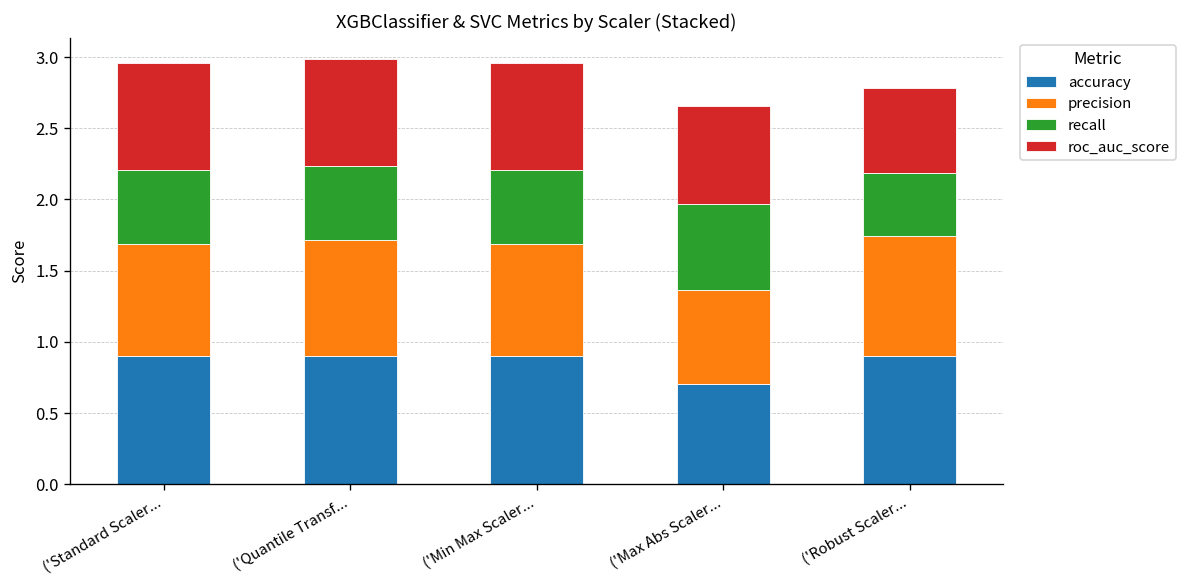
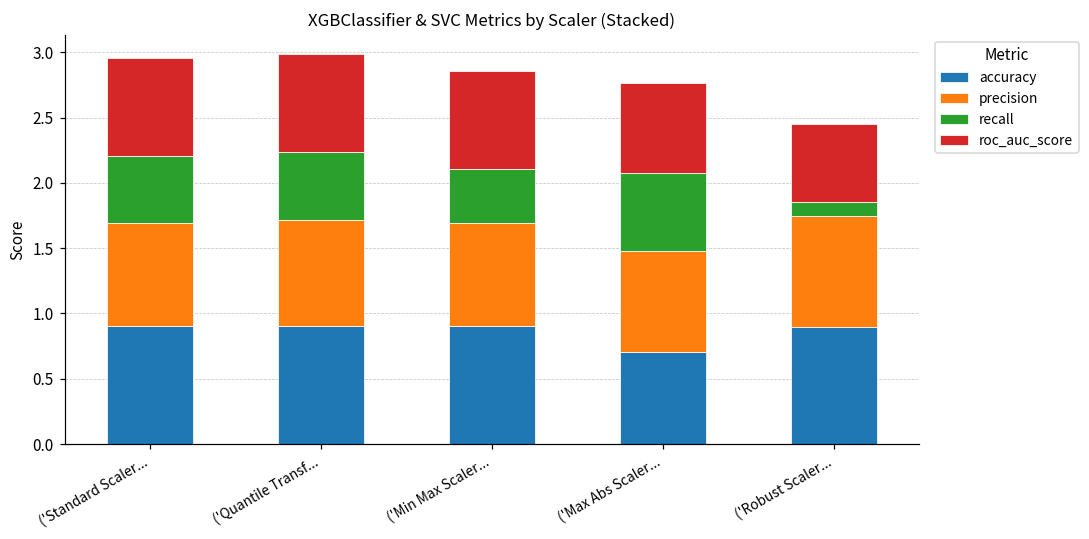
  {
    "accuracy": {
      "('Standard Scaler...": 0.90,
      "('Quantile Transf...": 0.90,
      "('Min Max Scaler...": 0.90,
      "('Max Abs Scaler...": 0.71,
      "('Robust Scaler...": 0.90
    },
    "precision": {
      "('Standard Scaler...": 0.79,
      "('Quantile Transf...": 0.81,
      "('Min Max Scaler...": 0.79,
-     "('Max Abs Scaler...": 0.66,
+     "('Max Abs Scaler...": 0.77,
      "('Robust Scaler...": 0.85
    },
    "recall": {
      "('Standard Scaler...": 0.52,
      "('Quantile Transf...": 0.52,
-     "('Min Max Scaler...": 0.52,
+     "('Min Max Scaler...": 0.42,
      "('Max Abs Scaler...": 0.60,
-     "('Robust Scaler...": 0.44
+     "('Robust Scaler...": 0.11
    },
    "roc_auc_score": {
      "('Standard Scaler...": 0.75,
      "('Quantile Transf...": 0.75,
      "('Min Max Scaler...": 0.75,
      "('Max Abs Scaler...": 0.69,
      "('Robust Scaler...": 0.60
    }
  }
